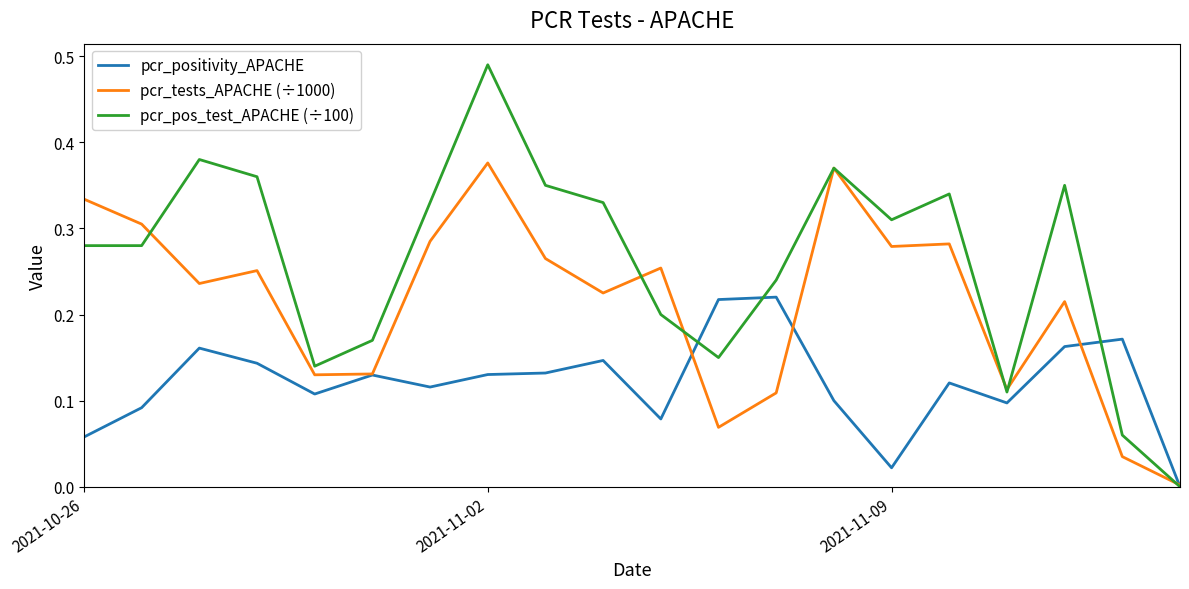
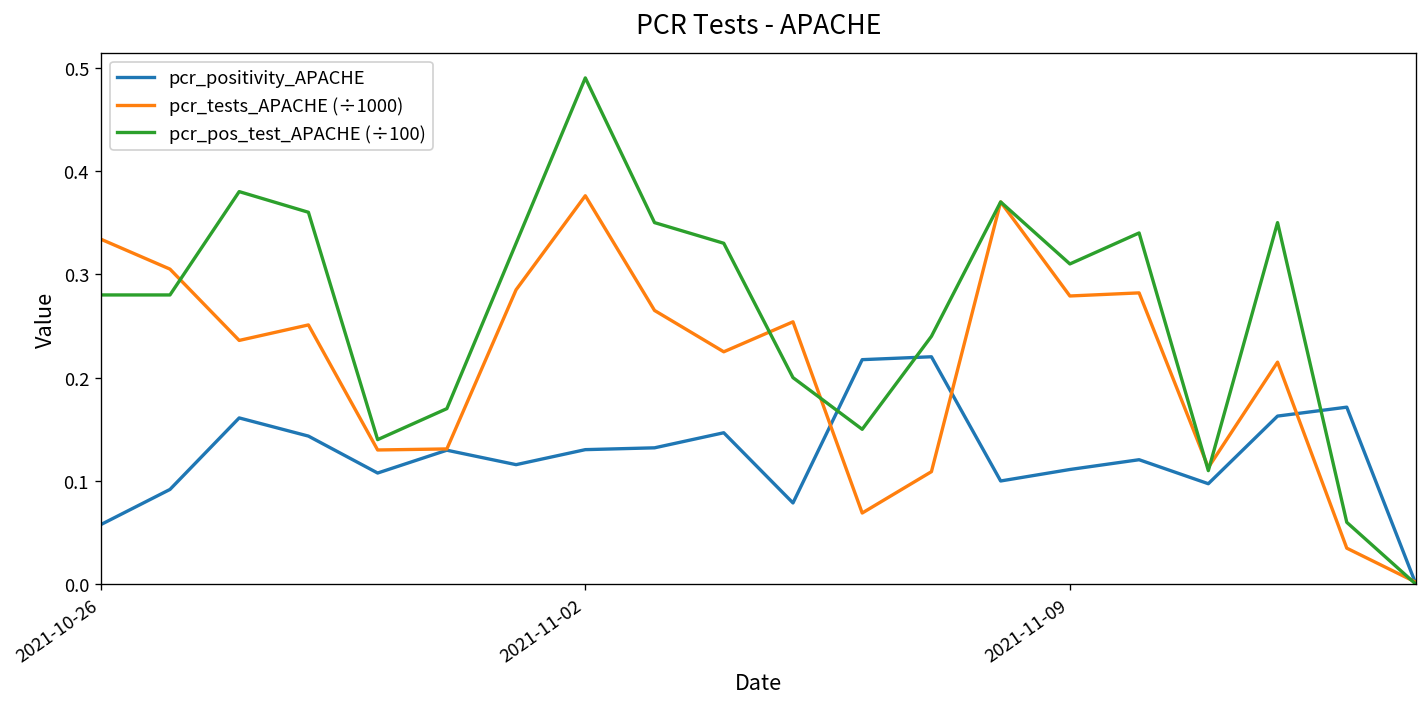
  {
    "pcr_positivity_APACHE": {
      "2021-10-26": 0.06,
      "2021-11-02": 0.13,
-     "2021-11-09": 0.02
+     "2021-11-09": 0.11
    },
    "pcr_tests_APACHE (÷1000)": {
      "2021-10-26": 0.33,
      "2021-11-02": 0.38,
      "2021-11-09": 0.28
    },
    "pcr_pos_test_APACHE (÷100)": {
      "2021-10-26": 0.28,
      "2021-11-02": 0.49,
      "2021-11-09": 0.31
    }
  }
